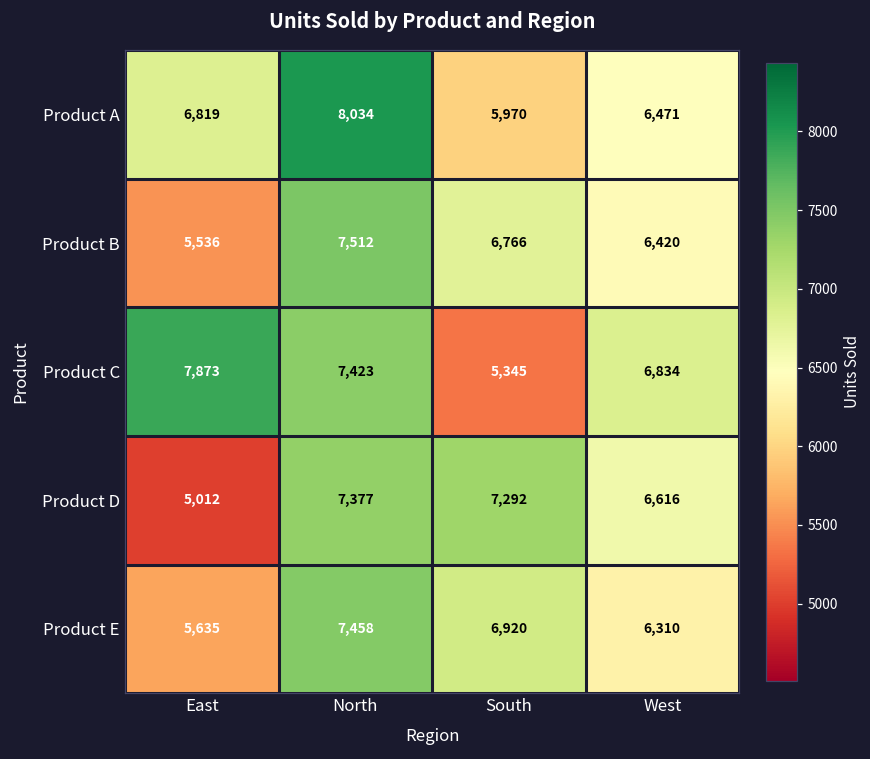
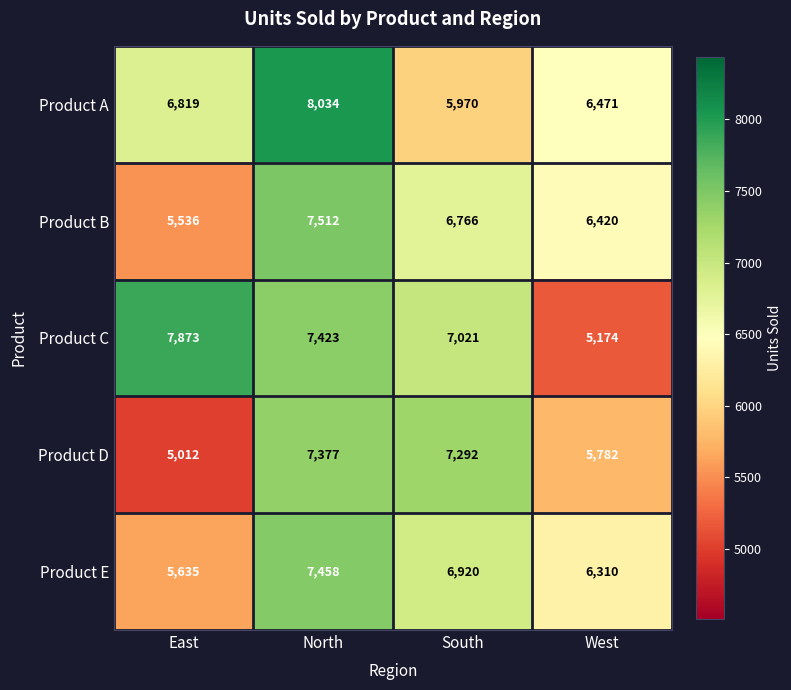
  {
    "Product A": {
      "East": "6,819",
      "North": "8,034",
      "South": "5,970",
      "West": "6,471"
    },
    "Product B": {
      "East": "5,536",
      "North": "7,512",
      "South": "6,766",
      "West": "6,420"
    },
    "Product C": {
      "East": "7,873",
      "North": "7,423",
-     "South": "5,345",
-     "West": "6,834"
+     "South": "7,021",
+     "West": "5,174"
    },
    "Product D": {
      "East": "5,012",
      "North": "7,377",
      "South": "7,292",
-     "West": "6,616"
+     "West": "5,782"
    },
    "Product E": {
      "East": "5,635",
      "North": "7,458",
      "South": "6,920",
      "West": "6,310"
    }
  }
